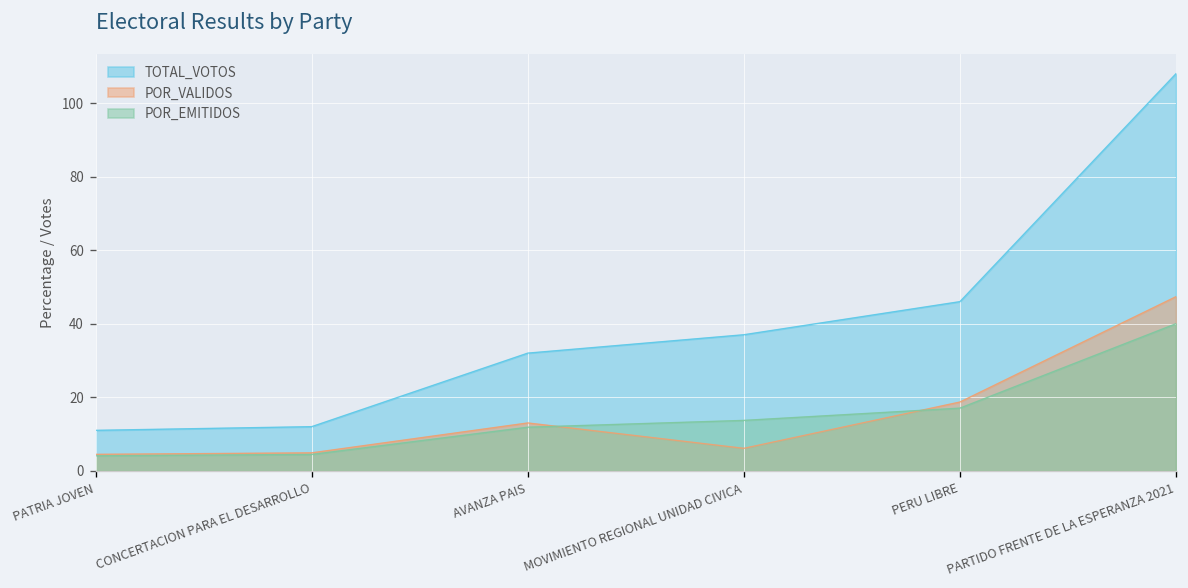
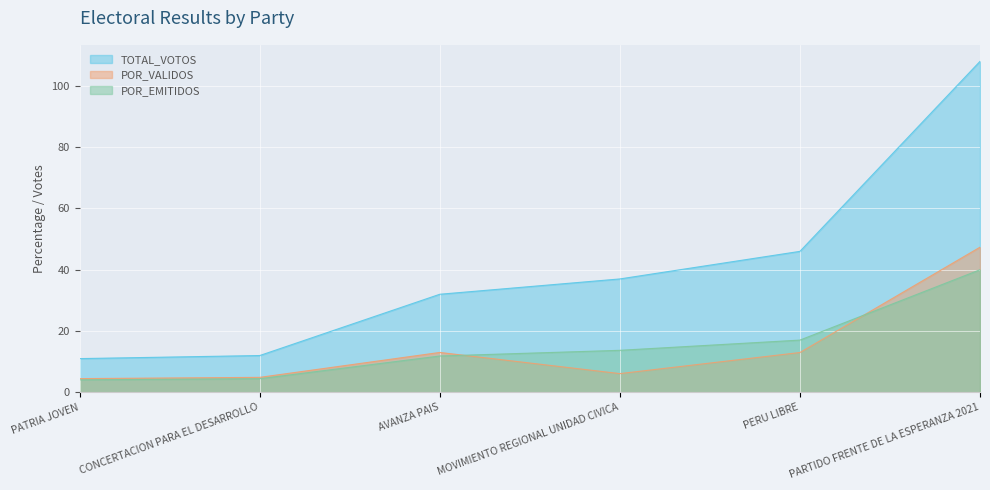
  {
    "POR_VALIDOS": {
      "AVANZA PAIS": 13,
      "MOVIMIENTO REGIONAL UNIDAD CIVICA": 6,
-     "PERU LIBRE": 19,
+     "PERU LIBRE": 13,
      "PARTIDO FRENTE DE LA ESPERANZA 2021": 47
    }
  }
